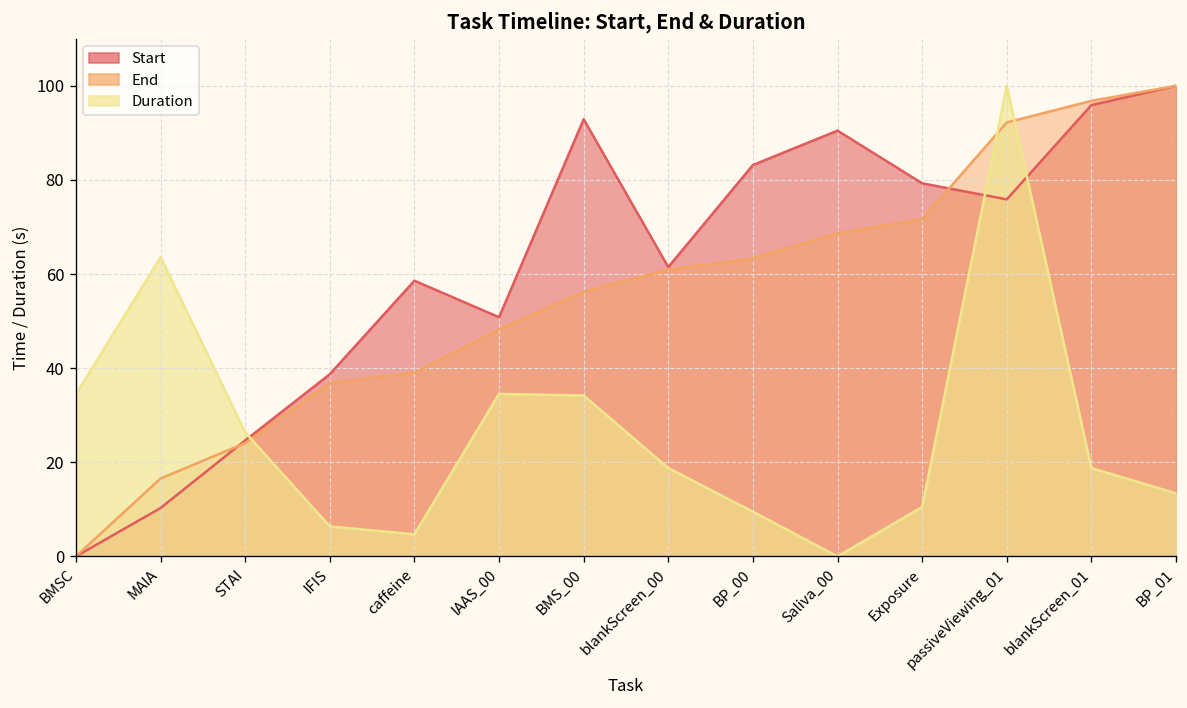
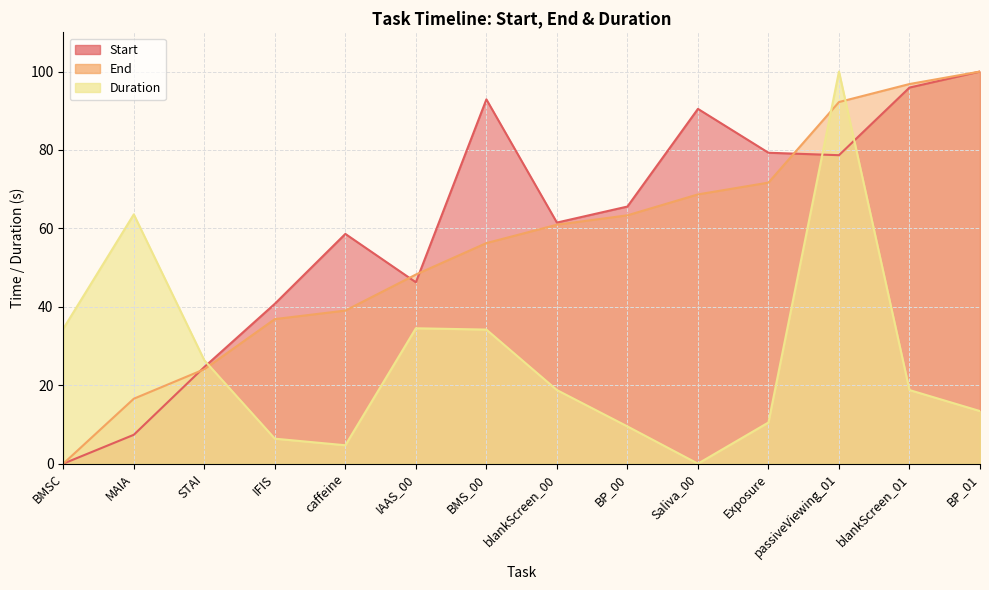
  {
    "Start": {
-     "MAIA": 10,
-     "IFIS": 39,
+     "MAIA": 7,
+     "IFIS": 41,
      "caffeine": 59,
-     "IAAS_00": 51,
+     "IAAS_00": 46,
      "BMS_00": 93,
-     "BP_00": 83,
+     "BP_00": 66,
      "Saliva_00": 90,
      "Exposure": 79,
-     "passiveViewing_01": 76,
+     "passiveViewing_01": 79,
      "blankScreen_01": 96
    }
  }
